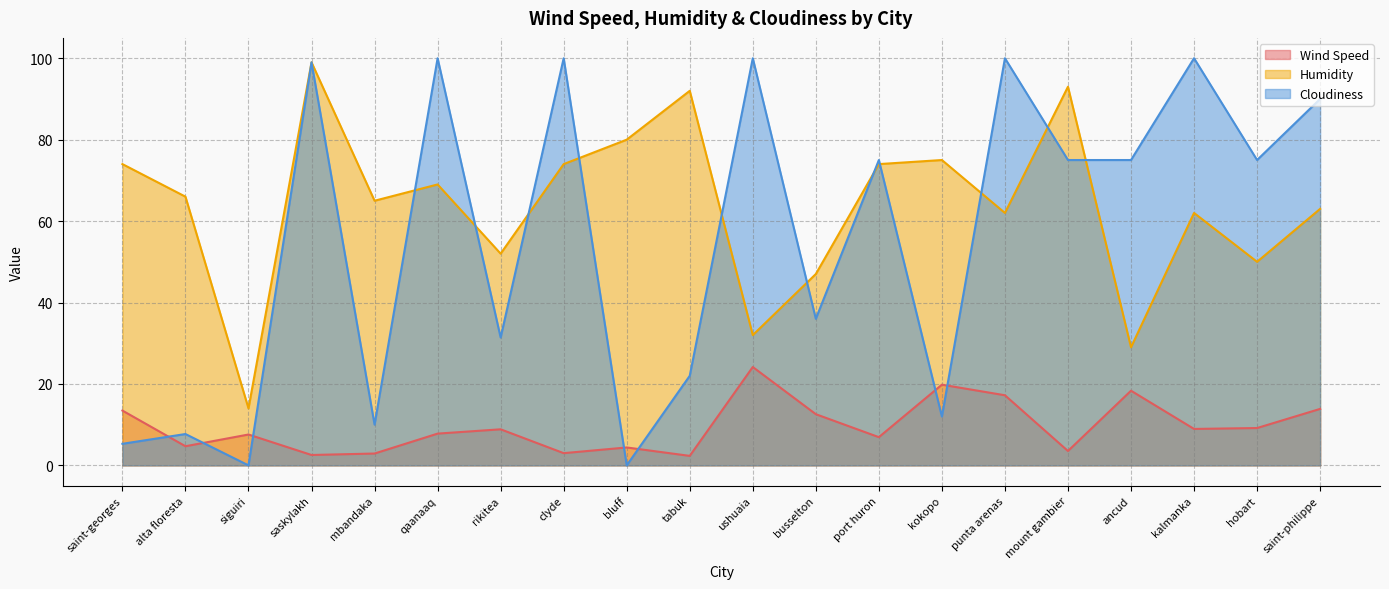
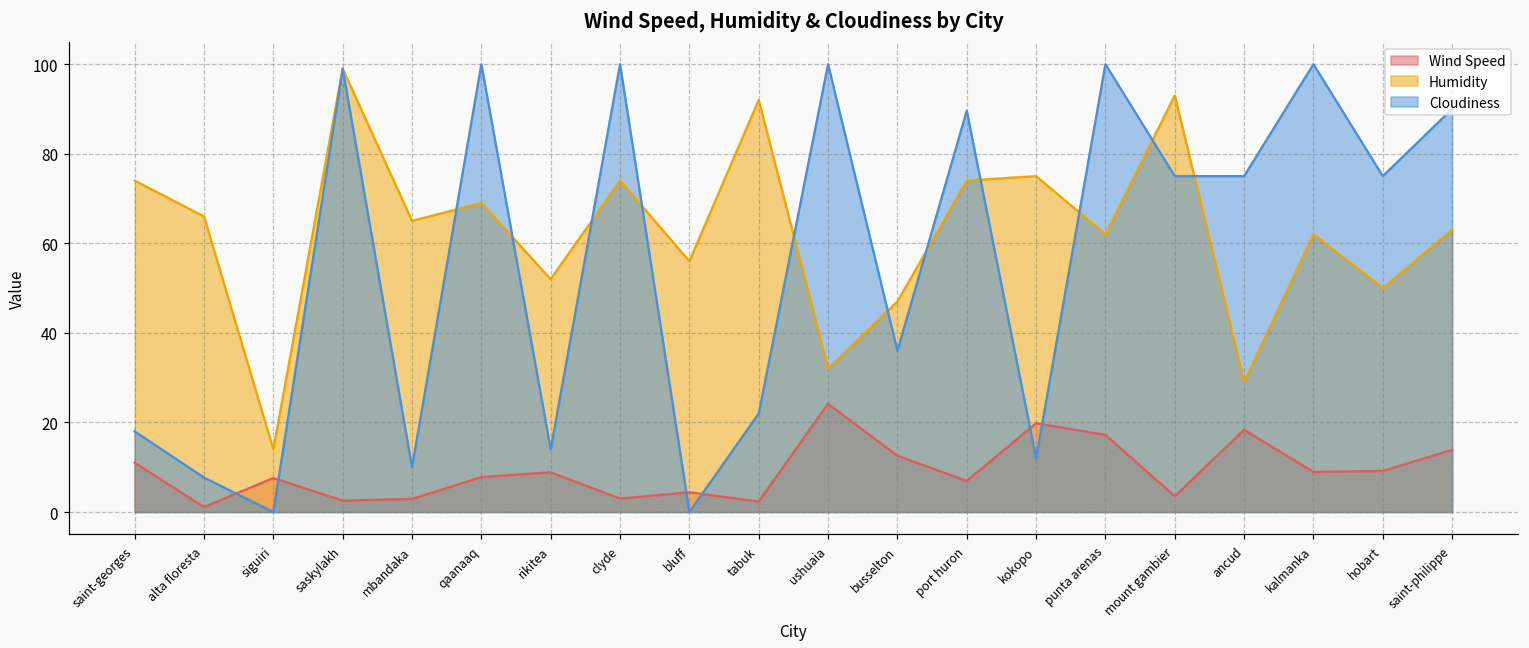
  {
    "Wind Speed": {
-     "saint-georges": 13,
-     "alta floresta": 5,
+     "saint-georges": 11,
+     "alta floresta": 1,
      "siguiri": 8,
      "saskylakh": 3,
      "mbandaka": 3,
      "qaanaaq": 8,
      "rikitea": 9,
      "clyde": 3,
      "bluff": 4,
      "tabuk": 2,
      "ushuaia": 24,
      "busselton": 13,
      "port huron": 7,
      "kokopo": 20,
      "punta arenas": 17,
      "mount gambier": 4,
      "ancud": 18,
      "kalmanka": 9,
      "hobart": 9,
      "saint-philippe": 14
    },
    "Humidity": {
      "saint-georges": 74,
      "alta floresta": 66,
      "siguiri": 14,
      "mbandaka": 65,
      "qaanaaq": 69,
      "rikitea": 52,
      "clyde": 74,
-     "bluff": 80,
+     "bluff": 56,
      "tabuk": 92,
      "ushuaia": 32,
      "busselton": 47,
      "port huron": 74,
      "kokopo": 75,
      "punta arenas": 62,
      "mount gambier": 93,
      "ancud": 29,
      "kalmanka": 62,
      "hobart": 50,
      "saint-philippe": 63
    },
    "Cloudiness": {
-     "saint-georges": 5,
+     "saint-georges": 18,
      "alta floresta": 8,
      "siguiri": 0,
      "mbandaka": 10,
      "qaanaaq": 100,
-     "rikitea": 31,
+     "rikitea": 14,
      "clyde": 100,
      "bluff": 0,
      "tabuk": 22,
      "ushuaia": 100,
      "busselton": 36,
-     "port huron": 75,
+     "port huron": 90,
      "kokopo": 12,
      "punta arenas": 100,
      "mount gambier": 75,
      "ancud": 75,
      "kalmanka": 100,
      "hobart": 75
    }
  }
